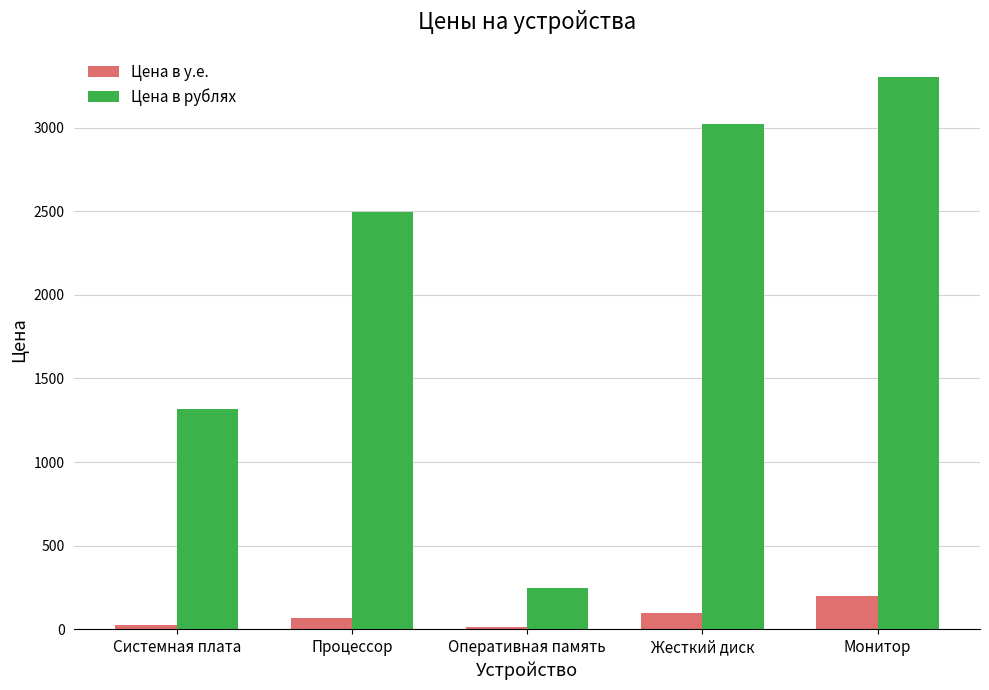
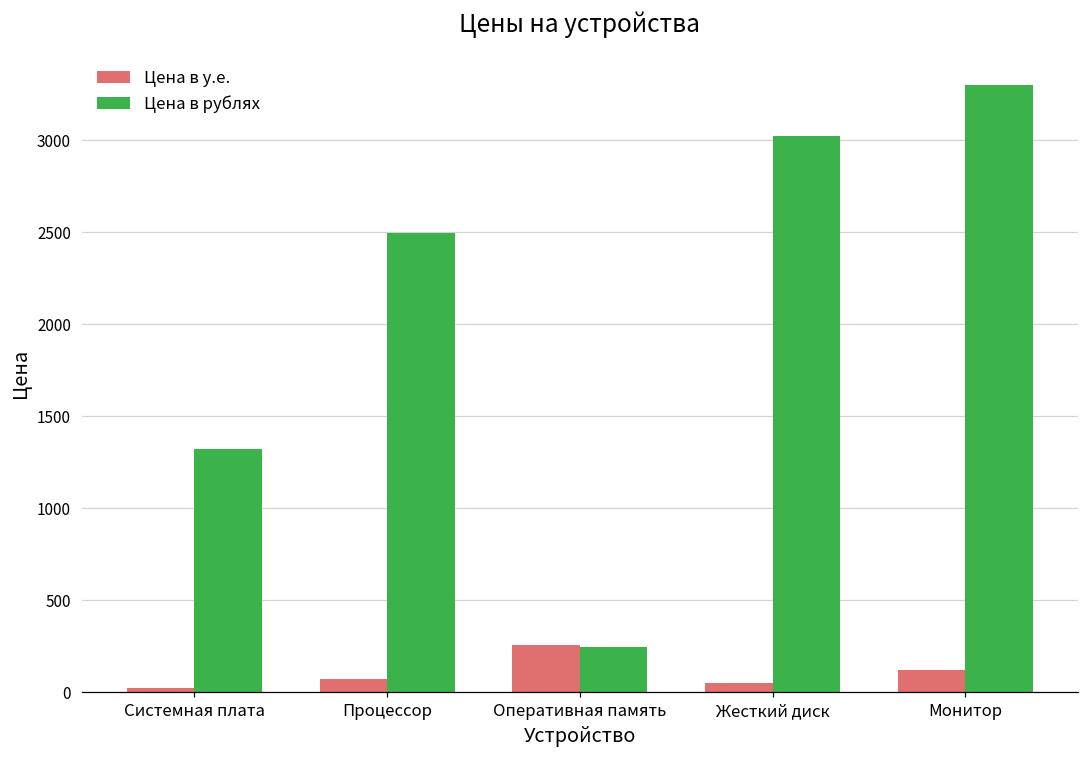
  {
    "Цена в у.е.": {
      "Системная плата": 30,
      "Процессор": 70,
-     "Оперативная память": 20,
-     "Жесткий диск": 100,
-     "Монитор": 200
+     "Оперативная память": 260,
+     "Жесткий диск": 50,
+     "Монитор": 120
    },
    "Цена в рублях": {
      "Системная плата": 1320,
      "Процессор": 2500,
      "Оперативная память": 250,
      "Жесткий диск": 3020,
      "Монитор": 3300
    }
  }
